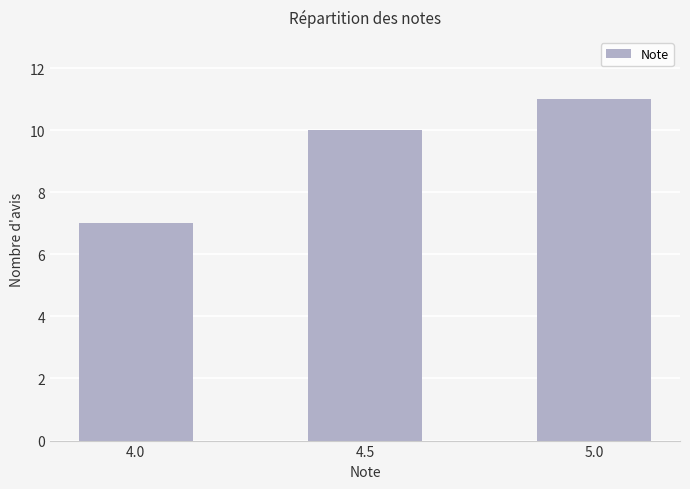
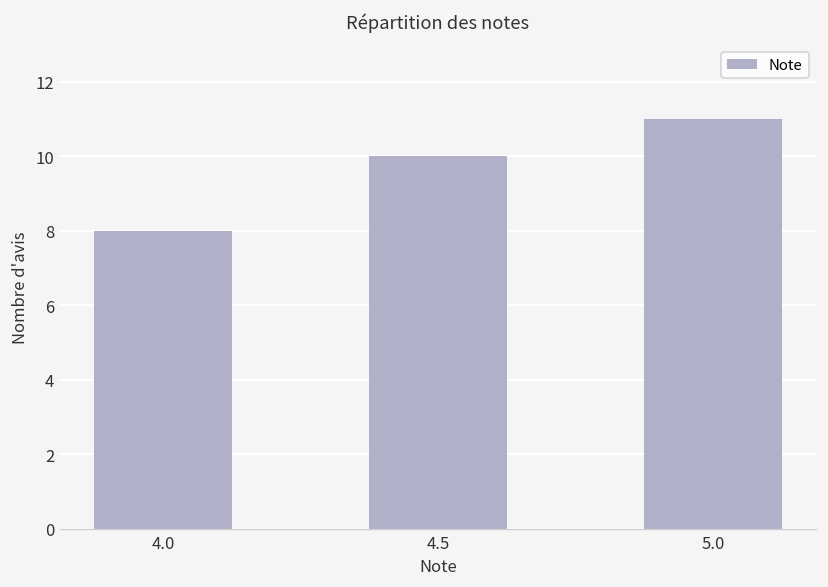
  {
-   "4.0": 7,
+   "4.0": 8,
    "4.5": 10,
    "5.0": 11
  }
